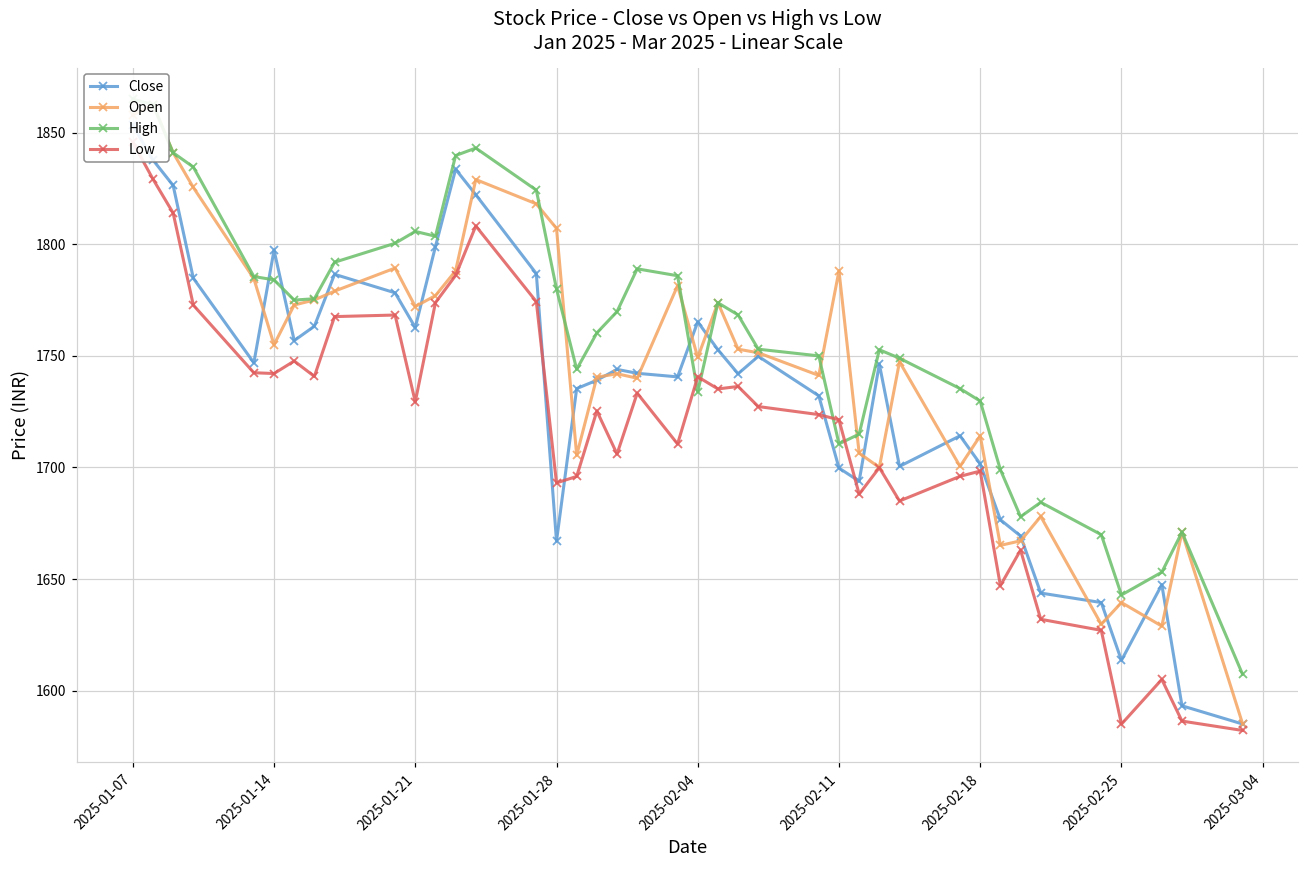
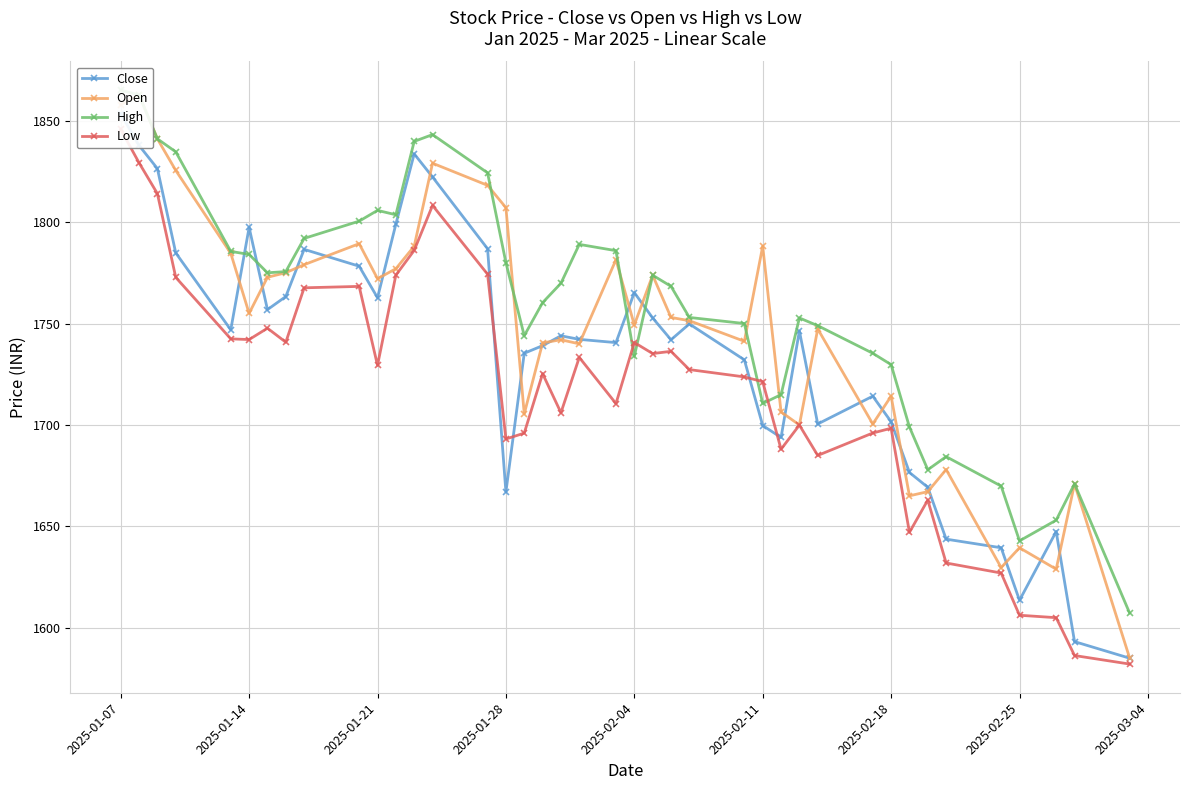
  {
    "Close": {
      "2025-01-14": 1797,
      "2025-01-21": 1763,
      "2025-01-28": 1667,
      "2025-02-04": 1765,
      "2025-02-11": 1700,
      "2025-02-18": 1702,
      "2025-02-25": 1614
    },
    "Open": {
      "2025-01-14": 1755,
      "2025-01-21": 1772,
      "2025-01-28": 1807,
      "2025-02-04": 1749,
      "2025-02-11": 1788,
      "2025-02-18": 1714,
      "2025-02-25": 1640
    },
    "High": {
      "2025-01-14": 1784,
      "2025-01-21": 1806,
      "2025-01-28": 1780,
      "2025-02-04": 1734,
      "2025-02-11": 1711,
      "2025-02-18": 1730,
      "2025-02-25": 1643
    },
    "Low": {
      "2025-01-14": 1742,
      "2025-01-21": 1729,
      "2025-01-28": 1693,
      "2025-02-04": 1741,
      "2025-02-11": 1721,
      "2025-02-18": 1698,
-     "2025-02-25": 1585
+     "2025-02-25": 1606
    }
  }
